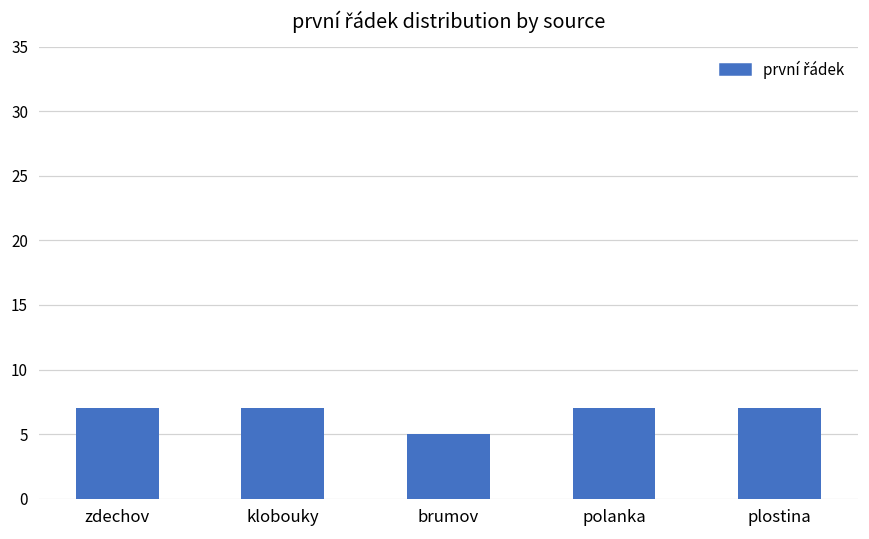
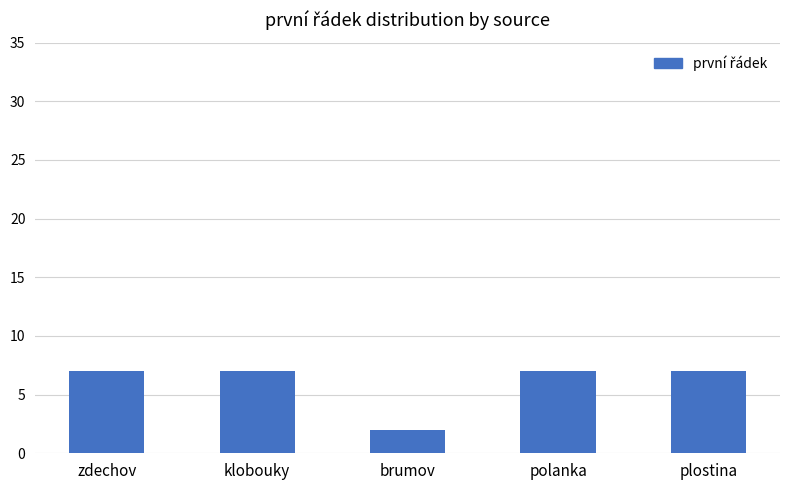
  {
    "zdechov": 7,
    "klobouky": 7,
-   "brumov": 5,
+   "brumov": 2,
    "polanka": 7,
    "plostina": 7
  }
